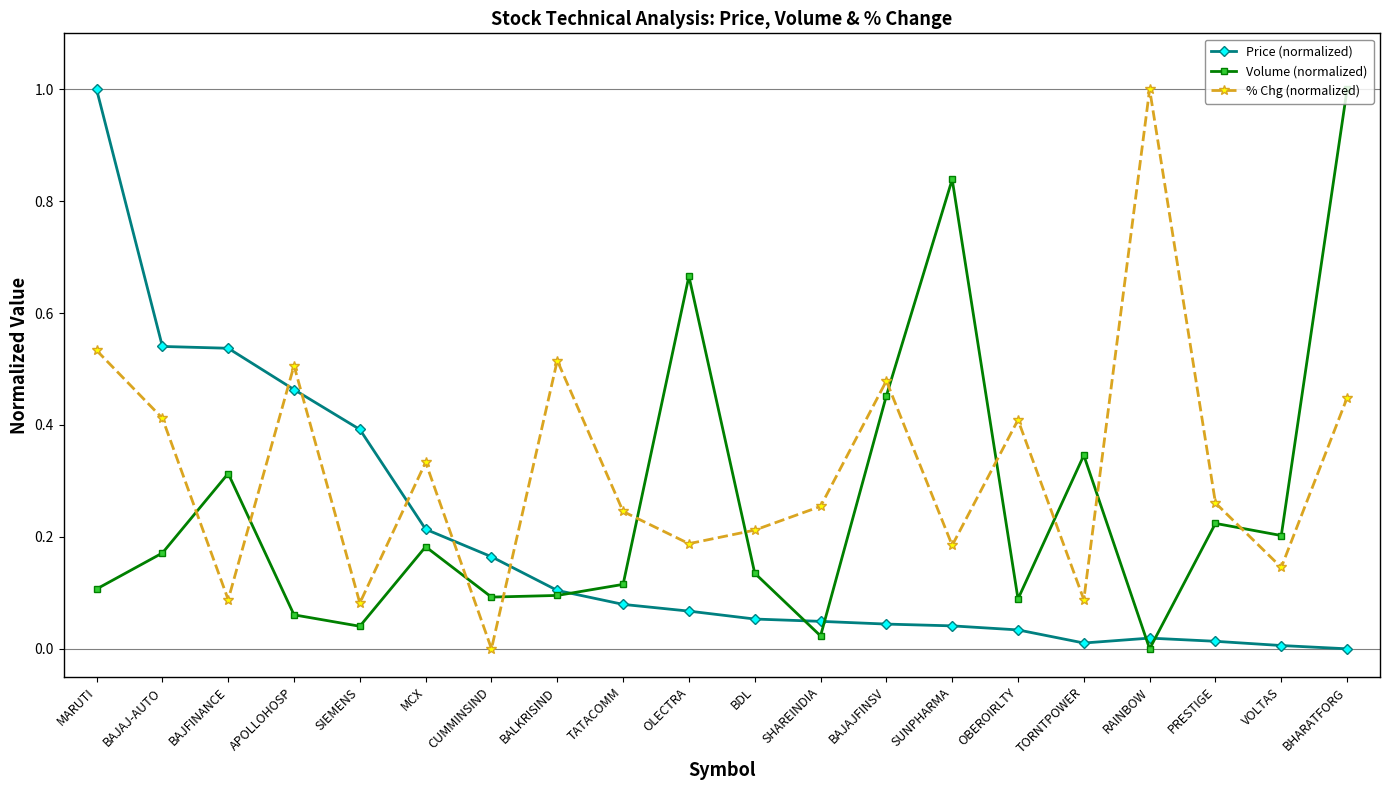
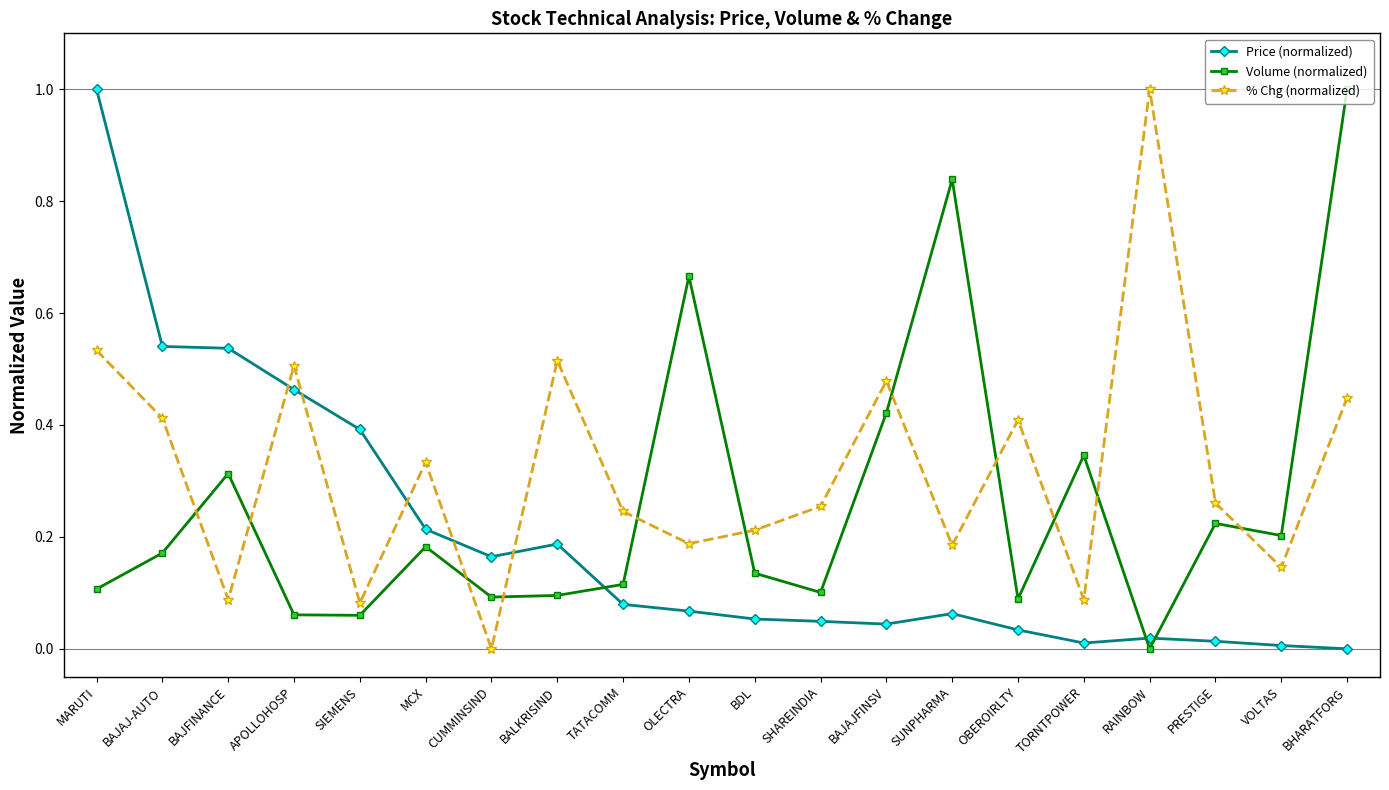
  {
    "Price (normalized)": {
      "MARUTI": 1.00,
      "BAJAJ-AUTO": 0.54,
      "BAJFINANCE": 0.54,
      "APOLLOHOSP": 0.46,
      "SIEMENS": 0.39,
      "MCX": 0.21,
      "CUMMINSIND": 0.16,
-     "BALKRISIND": 0.10,
+     "BALKRISIND": 0.19,
      "TATACOMM": 0.08,
      "OLECTRA": 0.07,
      "BDL": 0.05,
      "SHAREINDIA": 0.05,
      "BAJAJFINSV": 0.04,
-     "SUNPHARMA": 0.04,
+     "SUNPHARMA": 0.06,
      "OBEROIRLTY": 0.03,
      "TORNTPOWER": 0.01,
      "RAINBOW": 0.02,
      "PRESTIGE": 0.01,
      "VOLTAS": 0.01,
      "BHARATFORG": 0.00
    },
    "Volume (normalized)": {
      "MARUTI": 0.11,
      "BAJAJ-AUTO": 0.17,
      "BAJFINANCE": 0.31,
      "APOLLOHOSP": 0.06,
-     "SIEMENS": 0.04,
+     "SIEMENS": 0.06,
      "MCX": 0.18,
      "CUMMINSIND": 0.09,
      "BALKRISIND": 0.10,
      "TATACOMM": 0.12,
      "OLECTRA": 0.67,
      "BDL": 0.14,
-     "SHAREINDIA": 0.02,
-     "BAJAJFINSV": 0.45,
+     "SHAREINDIA": 0.10,
+     "BAJAJFINSV": 0.42,
      "SUNPHARMA": 0.84,
      "OBEROIRLTY": 0.09,
      "TORNTPOWER": 0.35,
      "RAINBOW": 0.00,
      "PRESTIGE": 0.22,
      "VOLTAS": 0.20
    },
    "% Chg (normalized)": {
      "MARUTI": 0.53,
      "BAJAJ-AUTO": 0.41,
      "BAJFINANCE": 0.09,
      "APOLLOHOSP": 0.51,
      "SIEMENS": 0.08,
      "MCX": 0.33,
      "CUMMINSIND": 0.00,
      "BALKRISIND": 0.52,
      "TATACOMM": 0.25,
      "OLECTRA": 0.19,
      "BDL": 0.21,
      "SHAREINDIA": 0.25,
      "BAJAJFINSV": 0.48,
      "SUNPHARMA": 0.18,
      "OBEROIRLTY": 0.41,
      "TORNTPOWER": 0.09,
      "RAINBOW": 1.00,
      "PRESTIGE": 0.26,
      "VOLTAS": 0.15,
      "BHARATFORG": 0.45
    }
  }
